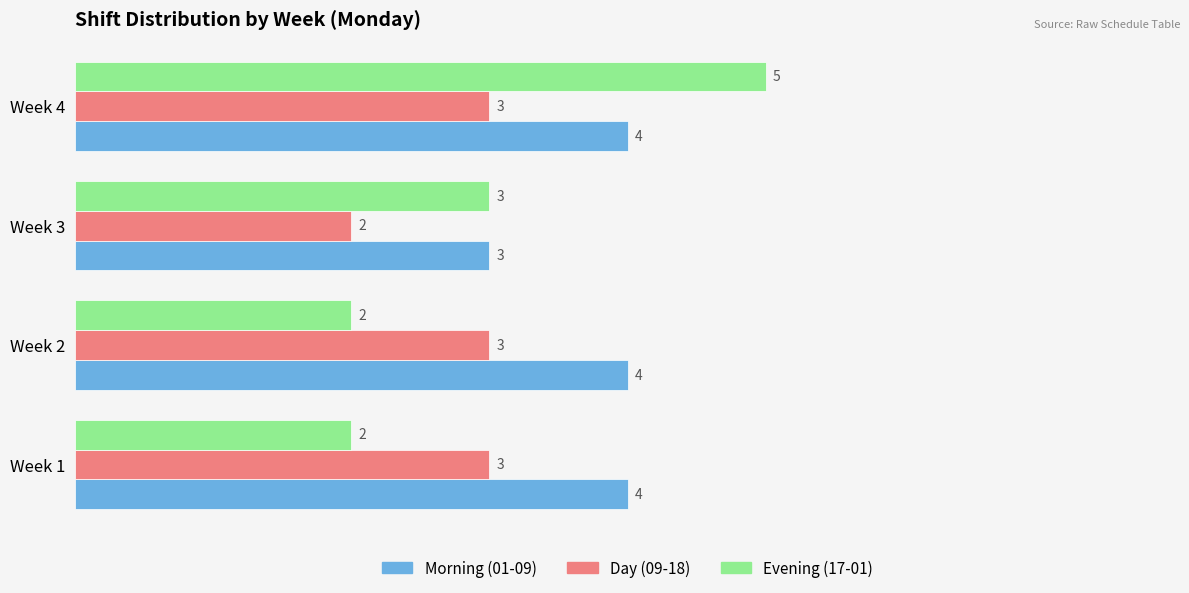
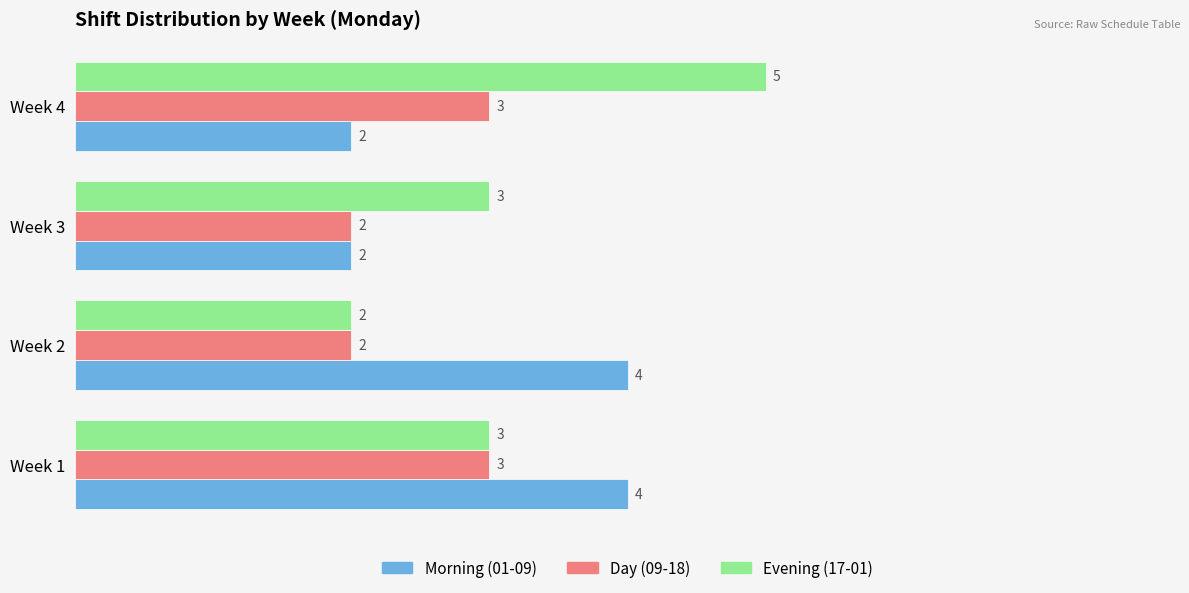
  {
    "Morning (01-09)": {
-     "Week 4": 4,
-     "Week 3": 3,
+     "Week 4": 2,
+     "Week 3": 2,
      "Week 2": 4,
      "Week 1": 4
    },
    "Day (09-18)": {
      "Week 4": 3,
      "Week 3": 2,
-     "Week 2": 3,
+     "Week 2": 2,
      "Week 1": 3
    },
    "Evening (17-01)": {
      "Week 4": 5,
      "Week 3": 3,
      "Week 2": 2,
-     "Week 1": 2
+     "Week 1": 3
    }
  }
